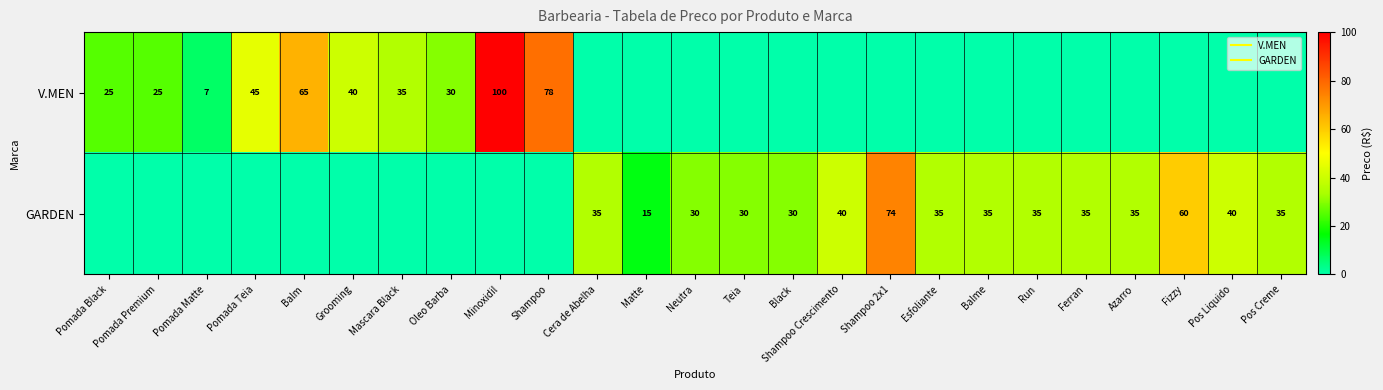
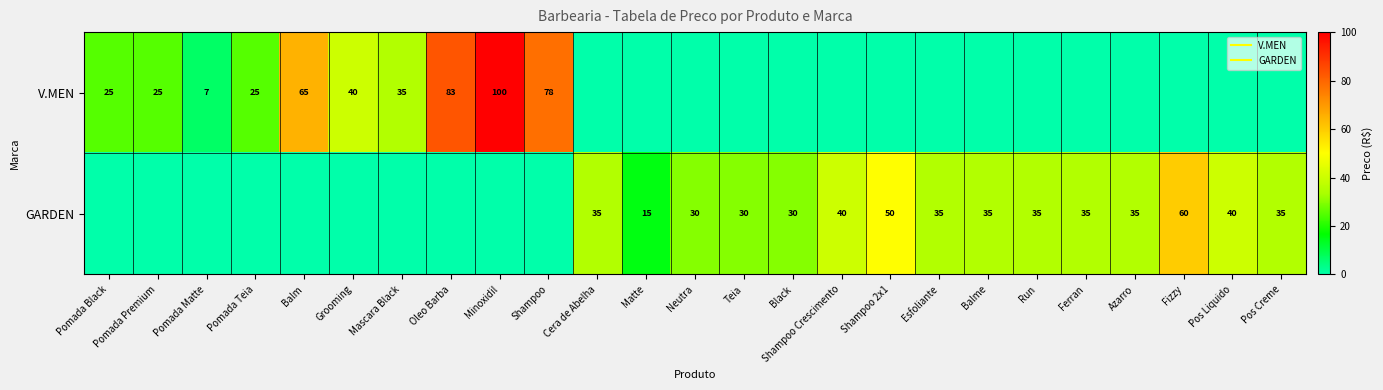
  {
    "V.MEN": {
      "Pomada Black": 25,
      "Pomada Premium": 25,
      "Pomada Matte": 7,
-     "Pomada Teia": 45,
+     "Pomada Teia": 25,
      "Balm": 65,
      "Grooming": 40,
      "Mascara Black": 35,
-     "Oleo Barba": 30,
+     "Oleo Barba": 83,
      "Minoxidil": 100,
      "Shampoo": 78
    },
    "GARDEN": {
      "Cera de Abelha": 35,
      "Matte": 15,
      "Neutra": 30,
      "Teia": 30,
      "Black": 30,
      "Shampoo Crescimento": 40,
-     "Shampoo 2x1": 74,
+     "Shampoo 2x1": 50,
      "Esfoliante": 35,
      "Balme": 35,
      "Run": 35,
      "Ferran": 35,
      "Azarro": 35,
      "Fizzy": 60,
      "Pos Liquido": 40,
      "Pos Creme": 35
    }
  }
